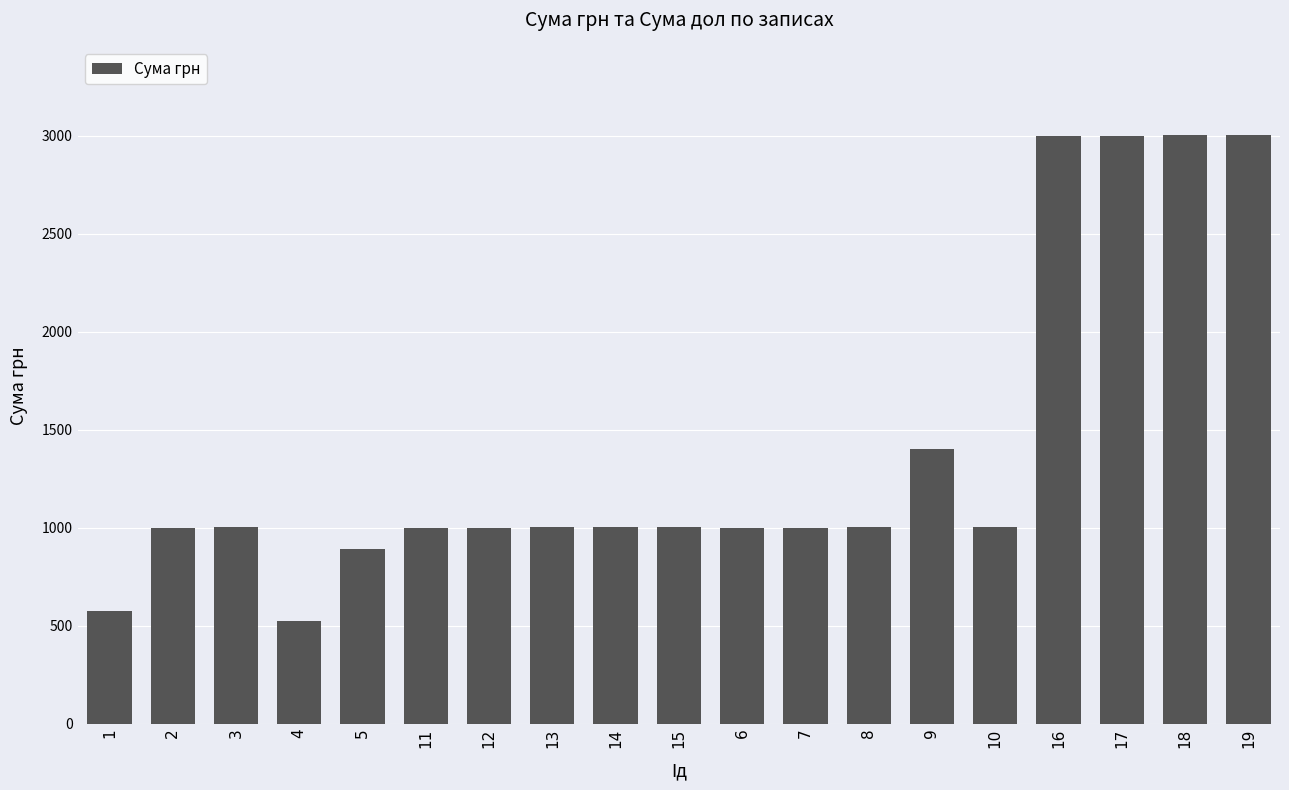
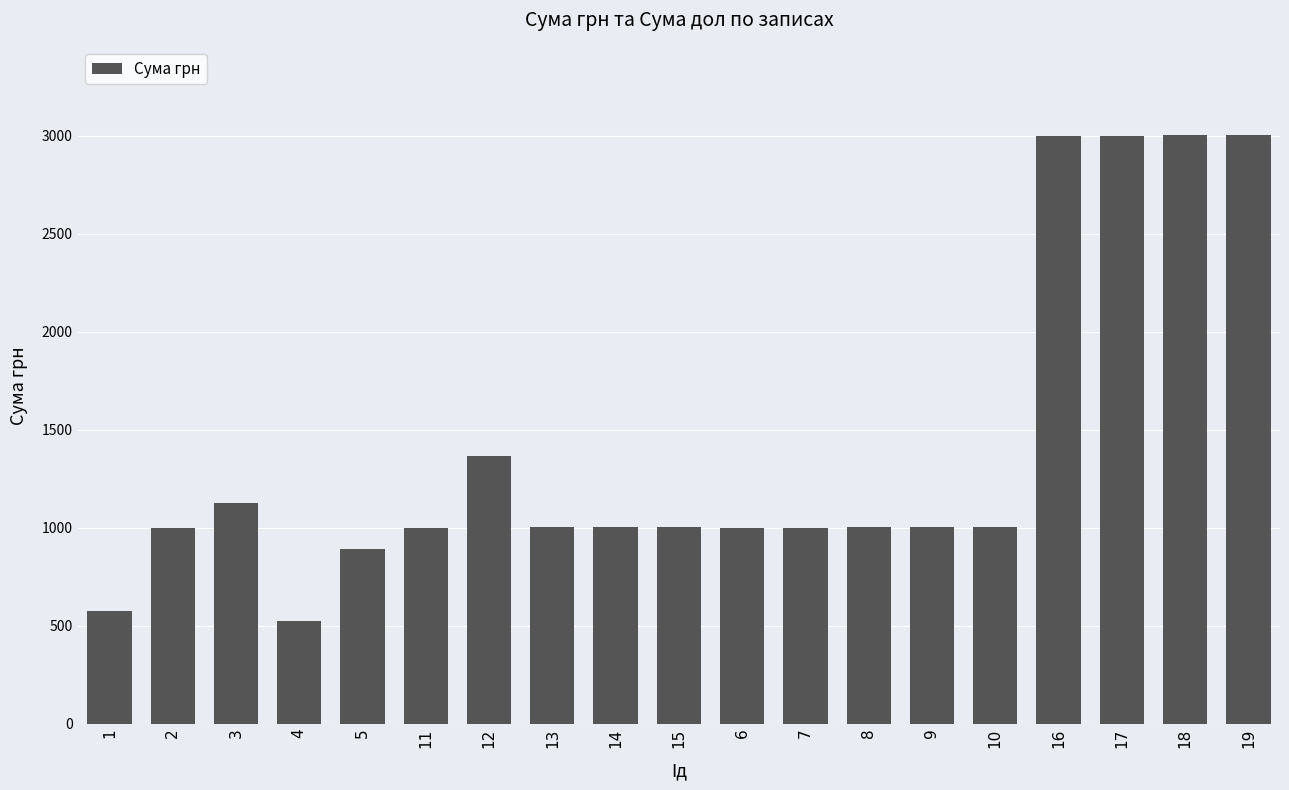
  {
    "1": 570,
    "2": 1000,
-   "3": 1000,
+   "3": 1120,
    "4": 520,
    "5": 890,
    "11": 1000,
-   "12": 1000,
+   "12": 1370,
    "13": 1000,
    "14": 1000,
    "15": 1000,
    "6": 1000,
    "7": 1000,
    "8": 1000,
-   "9": 1400,
+   "9": 1000,
    "10": 1000,
    "16": 3000,
    "17": 3000,
    "18": 3000,
    "19": 3000
  }
